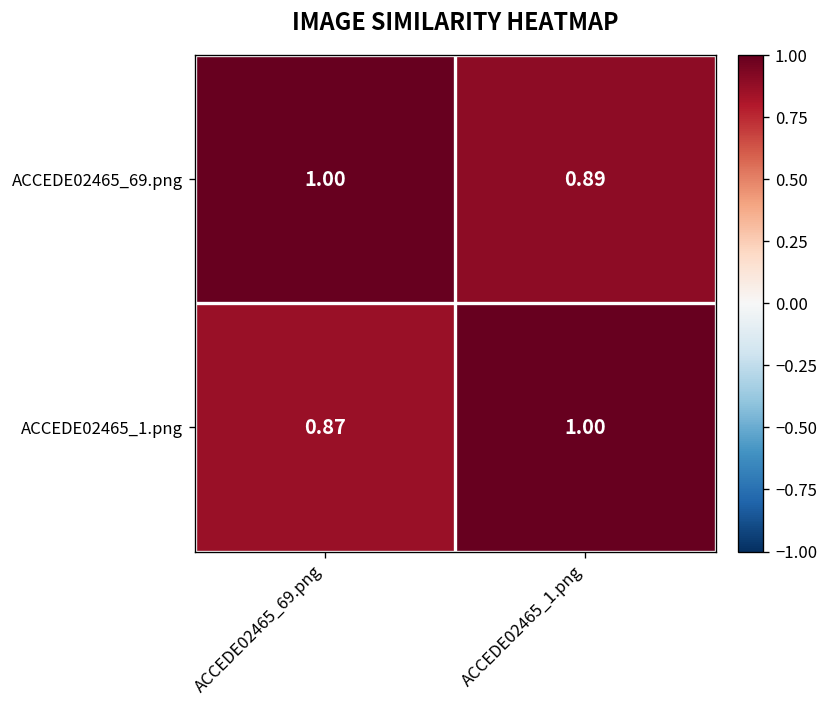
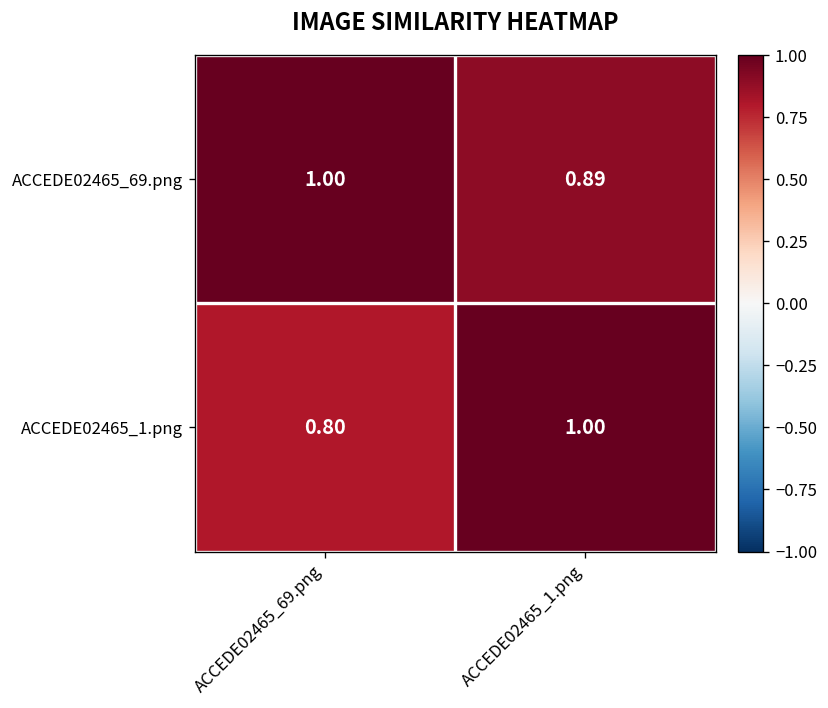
  {
    "ACCEDE02465_69.png": {
      "ACCEDE02465_69.png": 1.00,
      "ACCEDE02465_1.png": 0.89
    },
    "ACCEDE02465_1.png": {
-     "ACCEDE02465_69.png": 0.87,
+     "ACCEDE02465_69.png": 0.80,
      "ACCEDE02465_1.png": 1.00
    }
  }
